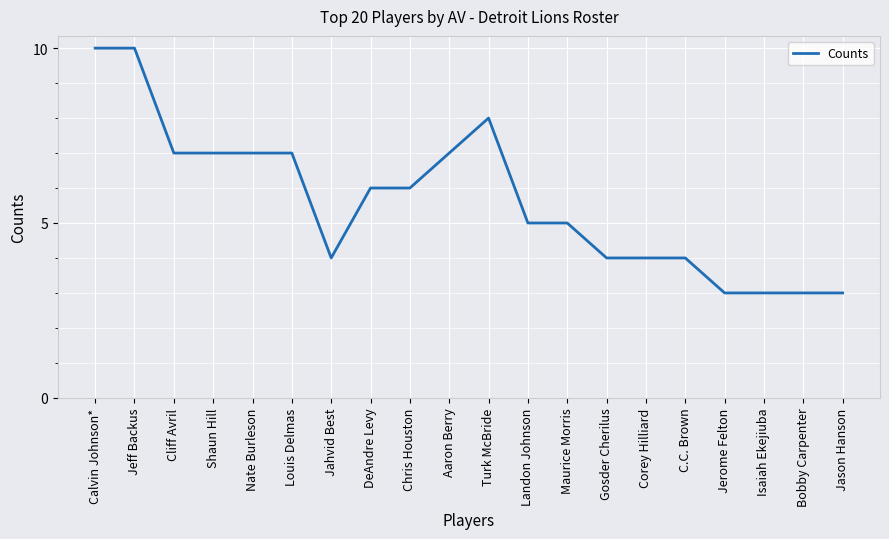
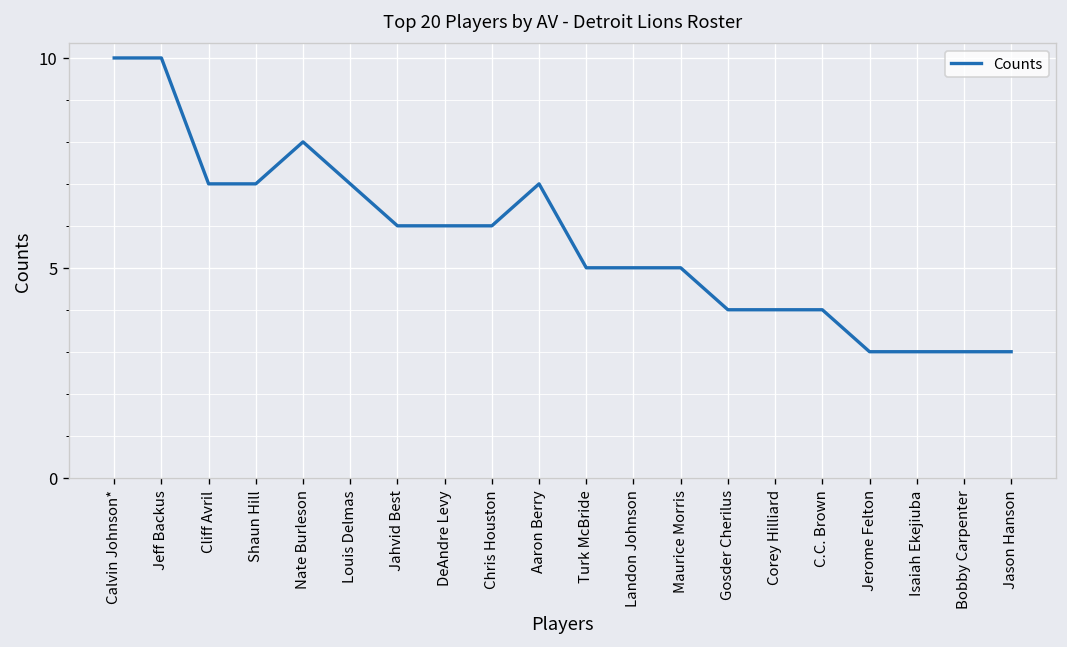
  {
    "Calvin Johnson*": 10,
    "Jeff Backus": 10,
    "Cliff Avril": 7,
    "Shaun Hill": 7,
-   "Nate Burleson": 7,
+   "Nate Burleson": 8,
    "Louis Delmas": 7,
-   "Jahvid Best": 4,
+   "Jahvid Best": 6,
    "DeAndre Levy": 6,
    "Chris Houston": 6,
    "Aaron Berry": 7,
-   "Turk McBride": 8,
+   "Turk McBride": 5,
    "Landon Johnson": 5,
    "Maurice Morris": 5,
    "Gosder Cherilus": 4,
    "Corey Hilliard": 4,
    "C.C. Brown": 4,
    "Jerome Felton": 3,
    "Isaiah Ekejiuba": 3,
    "Bobby Carpenter": 3,
    "Jason Hanson": 3
  }
